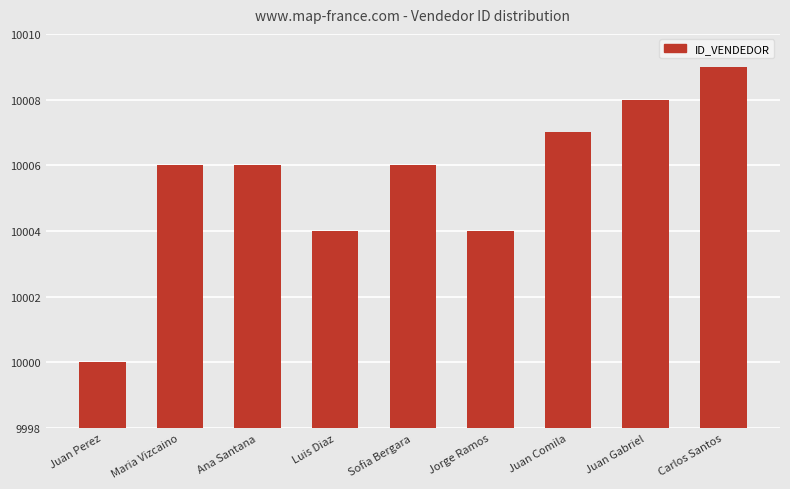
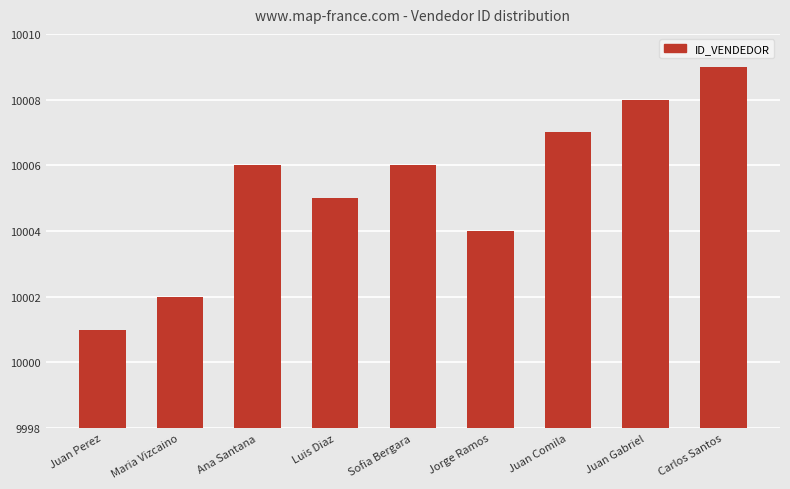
  {
-   "Juan Perez": 10000,
-   "Maria Vizcaino": 10006,
+   "Juan Perez": 10001,
+   "Maria Vizcaino": 10002,
    "Ana Santana": 10006,
-   "Luis Diaz": 10004,
+   "Luis Diaz": 10005,
    "Sofia Bergara": 10006,
    "Jorge Ramos": 10004,
    "Juan Comila": 10007,
    "Juan Gabriel": 10008,
    "Carlos Santos": 10009
  }
